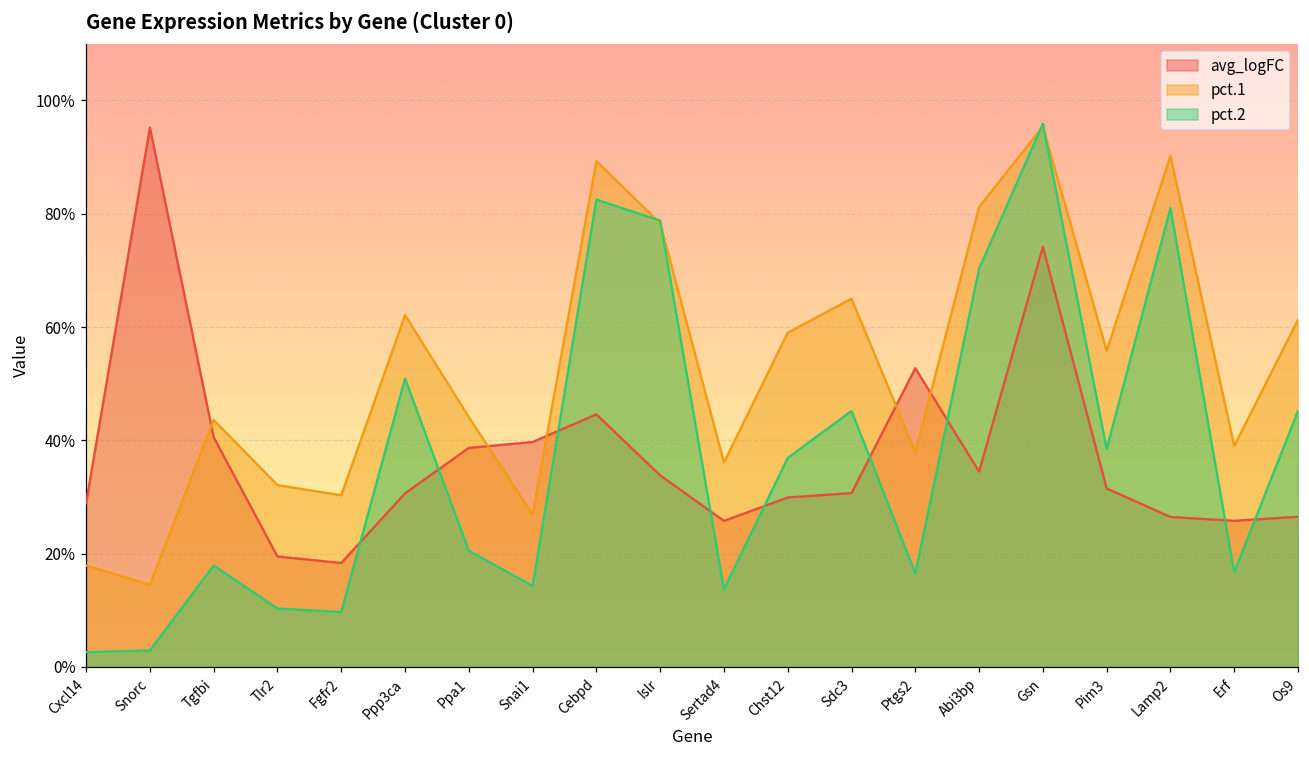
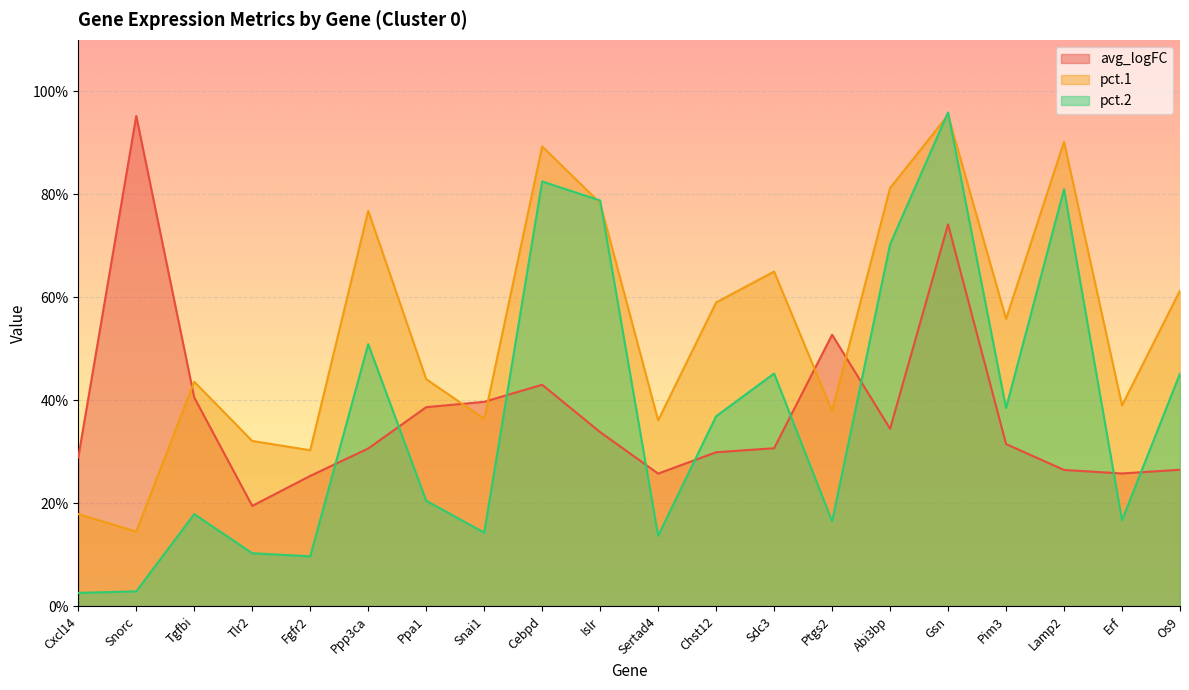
  {
    "avg_logFC": {
      "Cxcl14": "29%",
      "Snorc": "95%",
      "Tgfbi": "41%",
      "Tlr2": "19%",
-     "Fgfr2": "18%",
+     "Fgfr2": "25%",
      "Ppp3ca": "31%",
      "Ppa1": "39%",
      "Snai1": "40%",
-     "Cebpd": "45%",
+     "Cebpd": "43%",
      "Islr": "34%",
      "Sertad4": "26%",
      "Chst12": "30%",
      "Sdc3": "31%",
      "Ptgs2": "53%",
      "Abi3bp": "34%",
      "Gsn": "74%",
      "Pim3": "32%",
      "Lamp2": "26%",
      "Erf": "26%",
      "Os9": "27%"
    },
    "pct.1": {
      "Cxcl14": "18%",
      "Snorc": "14%",
      "Tgfbi": "44%",
      "Tlr2": "32%",
      "Fgfr2": "30%",
-     "Ppp3ca": "62%",
+     "Ppp3ca": "77%",
      "Ppa1": "44%",
-     "Snai1": "27%",
+     "Snai1": "36%",
      "Cebpd": "89%",
      "Islr": "78%",
      "Sertad4": "36%",
      "Chst12": "59%",
      "Sdc3": "65%",
      "Ptgs2": "38%",
      "Abi3bp": "81%",
      "Gsn": "95%",
      "Pim3": "56%",
      "Lamp2": "90%",
      "Erf": "39%",
      "Os9": "61%"
    },
    "pct.2": {
      "Cxcl14": "3%",
      "Snorc": "3%",
      "Tgfbi": "18%",
      "Tlr2": "10%",
      "Fgfr2": "10%",
      "Ppp3ca": "51%",
      "Ppa1": "21%",
      "Snai1": "14%",
      "Cebpd": "83%",
      "Islr": "79%",
      "Sertad4": "14%",
      "Chst12": "37%",
      "Sdc3": "45%",
      "Ptgs2": "17%",
      "Abi3bp": "70%",
      "Gsn": "96%",
      "Pim3": "39%",
      "Lamp2": "81%",
      "Erf": "17%",
      "Os9": "45%"
    }
  }
